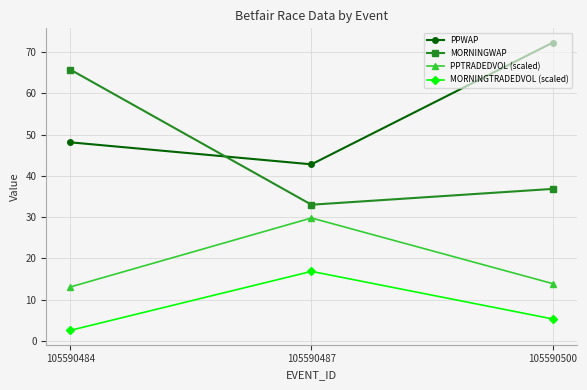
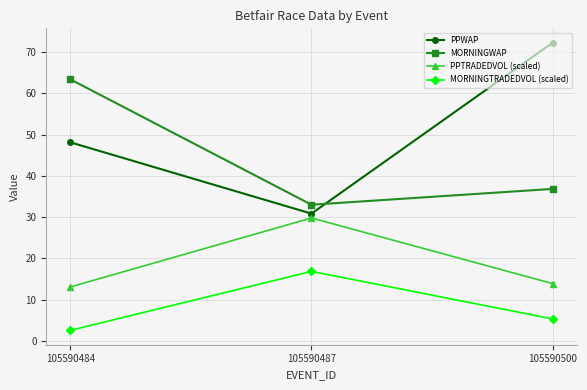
  {
    "PPWAP": {
      "105590484": 48,
-     "105590487": 43
+     "105590487": 31
    },
    "MORNINGWAP": {
-     "105590484": 66,
+     "105590484": 63,
      "105590487": 33,
      "105590500": 37
    },
    "PPTRADEDVOL (scaled)": {
      "105590484": 13,
      "105590487": 30,
      "105590500": 14
    },
    "MORNINGTRADEDVOL (scaled)": {
      "105590484": 3,
      "105590487": 17,
      "105590500": 5
    }
  }
